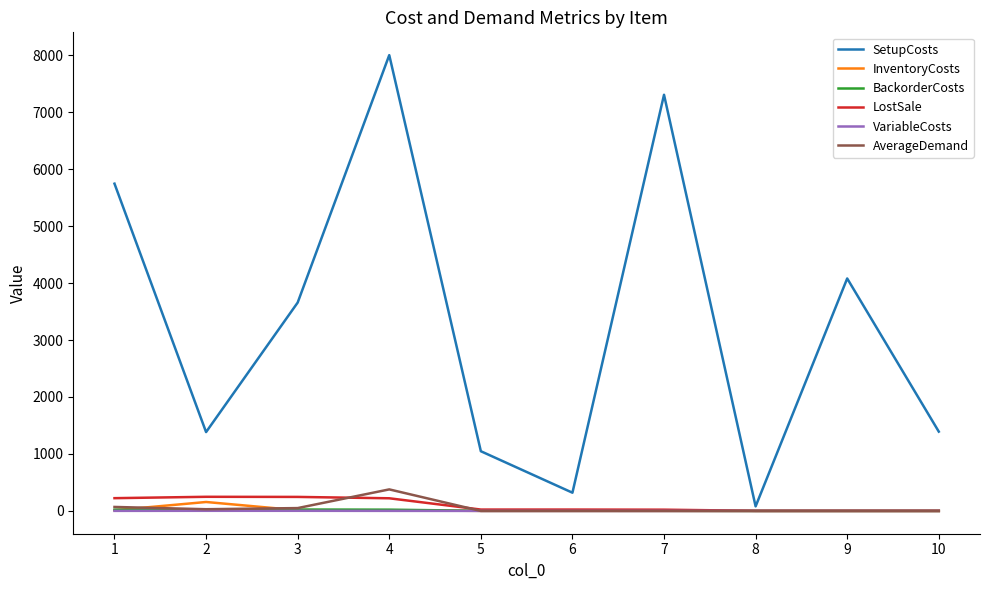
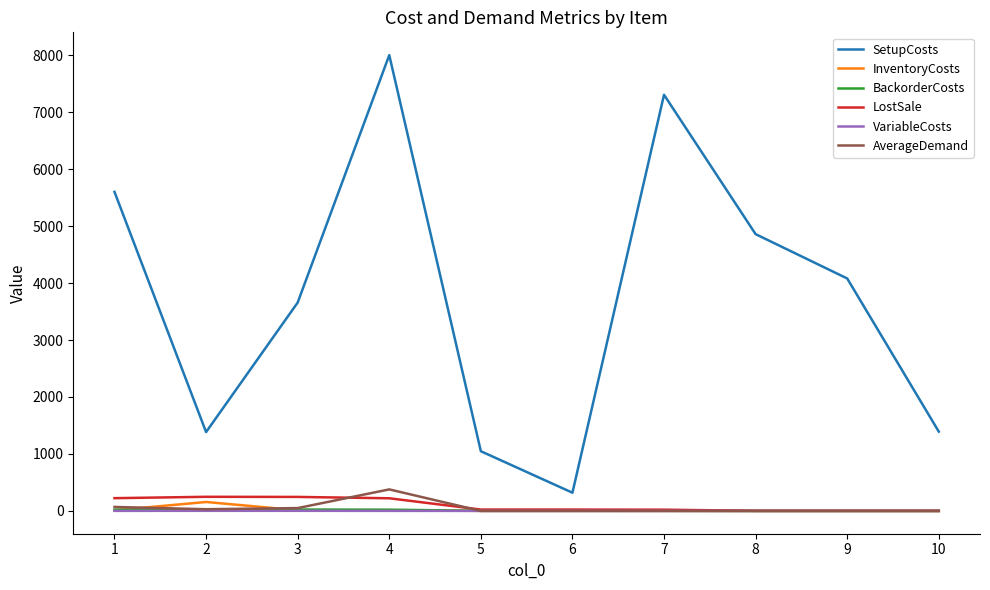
  {
    "SetupCosts": {
-     "1": 5700,
+     "1": 5600,
      "2": 1400,
      "3": 3700,
      "4": 8000,
      "5": 1000,
      "6": 300,
      "7": 7300,
-     "8": 100,
+     "8": 4900,
      "9": 4100,
      "10": 1400
    },
    "InventoryCosts": {
      "2": 200
    },
    "LostSale": {
      "1": 200,
      "2": 200,
      "3": 200,
      "4": 200
    },
    "AverageDemand": {
      "1": 100,
      "4": 400
    }
  }
